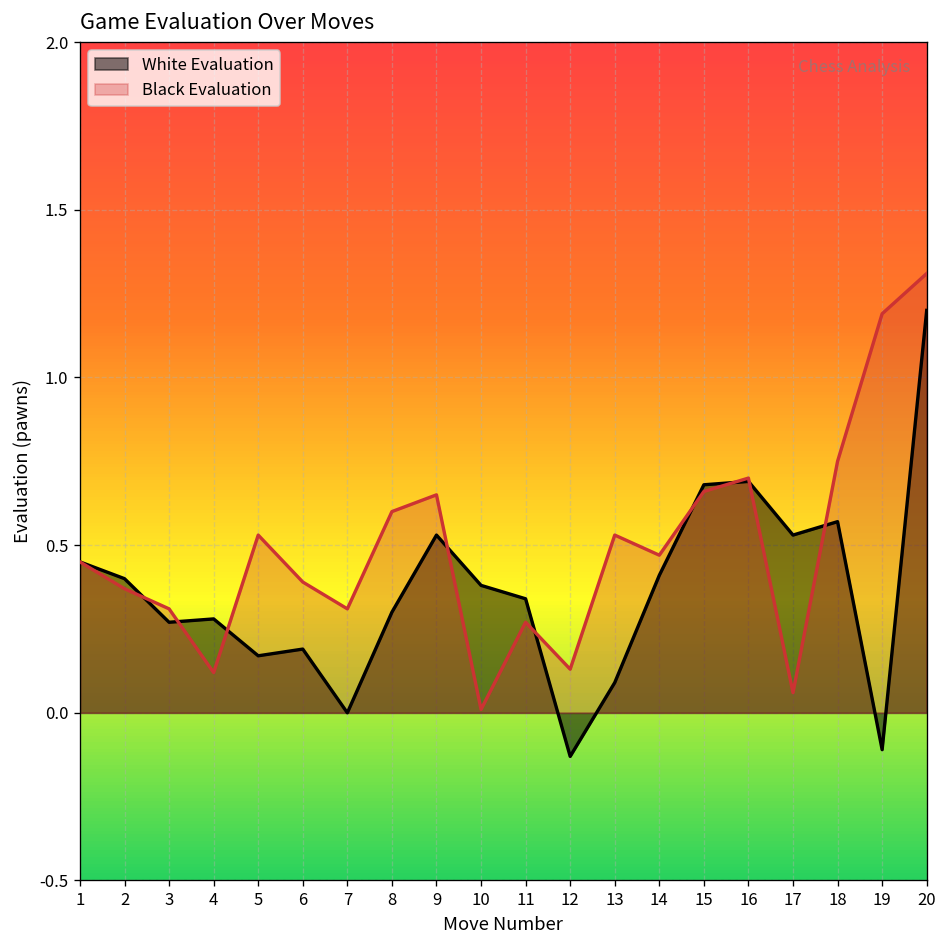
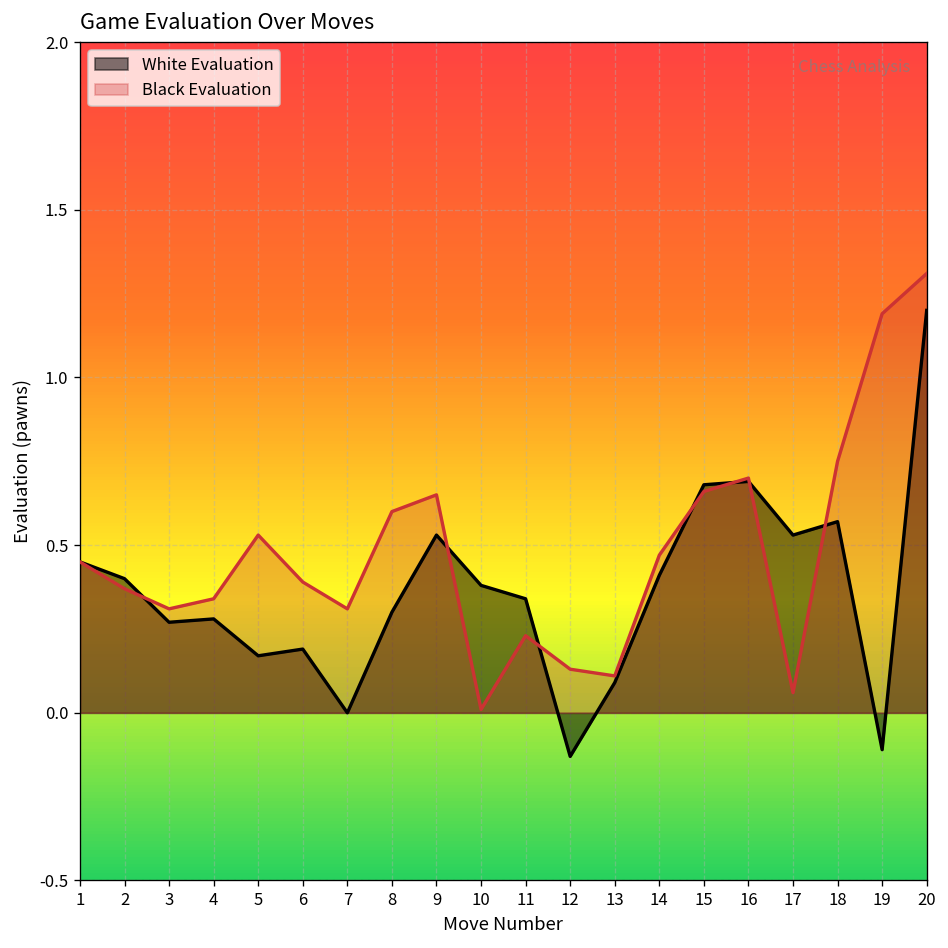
  {
    "Black Evaluation": {
      "2": 0.37,
      "3": 0.31,
-     "4": 0.12,
+     "4": 0.34,
      "5": 0.53,
      "6": 0.39,
      "7": 0.31,
      "8": 0.60,
      "9": 0.65,
      "10": 0.01,
-     "11": 0.27,
+     "11": 0.23,
      "12": 0.13,
-     "13": 0.53,
+     "13": 0.11,
      "14": 0.47,
      "15": 0.66,
      "16": 0.70,
      "17": 0.06,
      "18": 0.75,
      "19": 1.19,
      "20": 1.31
    }
  }
